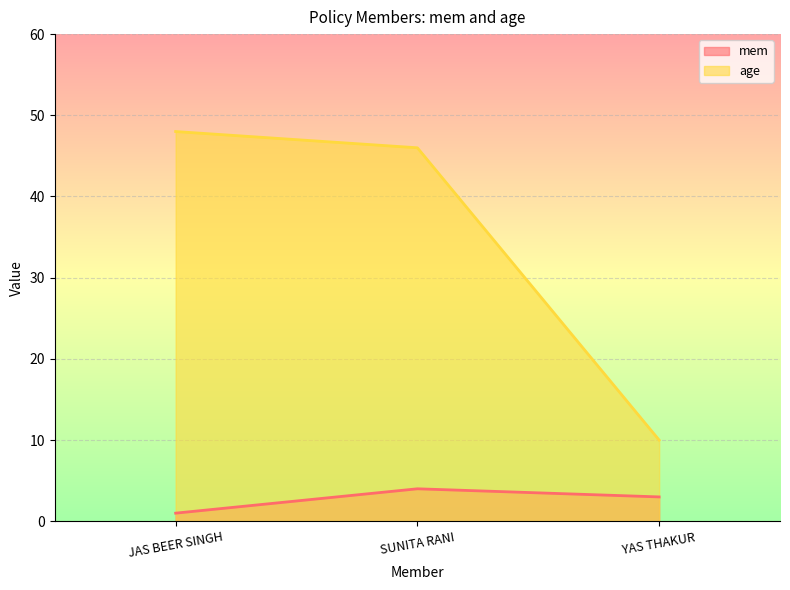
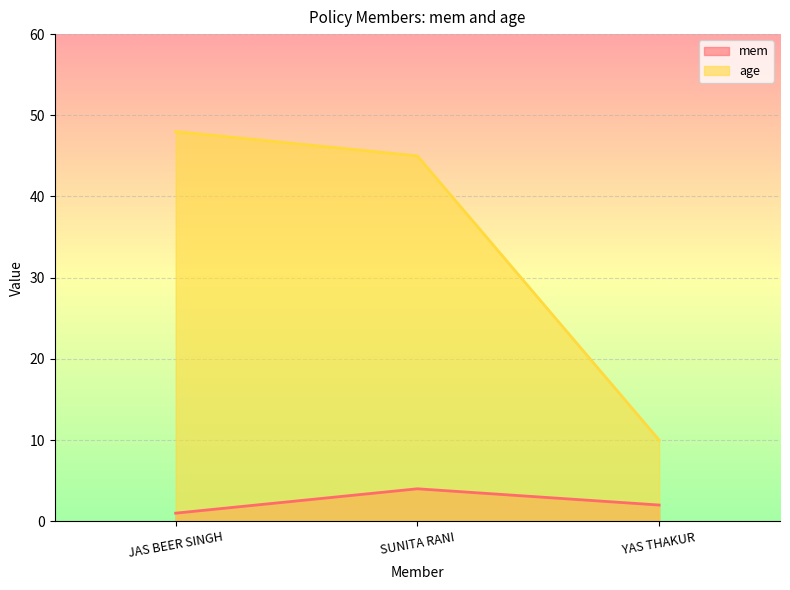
  {
    "mem": {
      "JAS BEER SINGH": 1,
      "SUNITA RANI": 4,
-     "YAS THAKUR": 3
+     "YAS THAKUR": 2
    },
    "age": {
      "JAS BEER SINGH": 48,
-     "SUNITA RANI": 46,
+     "SUNITA RANI": 45,
      "YAS THAKUR": 10
    }
  }
